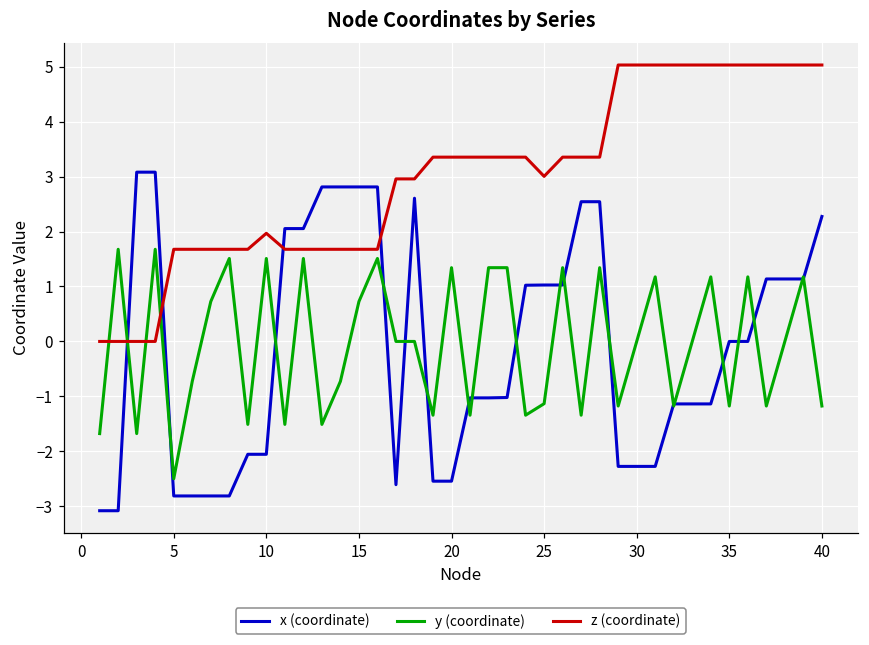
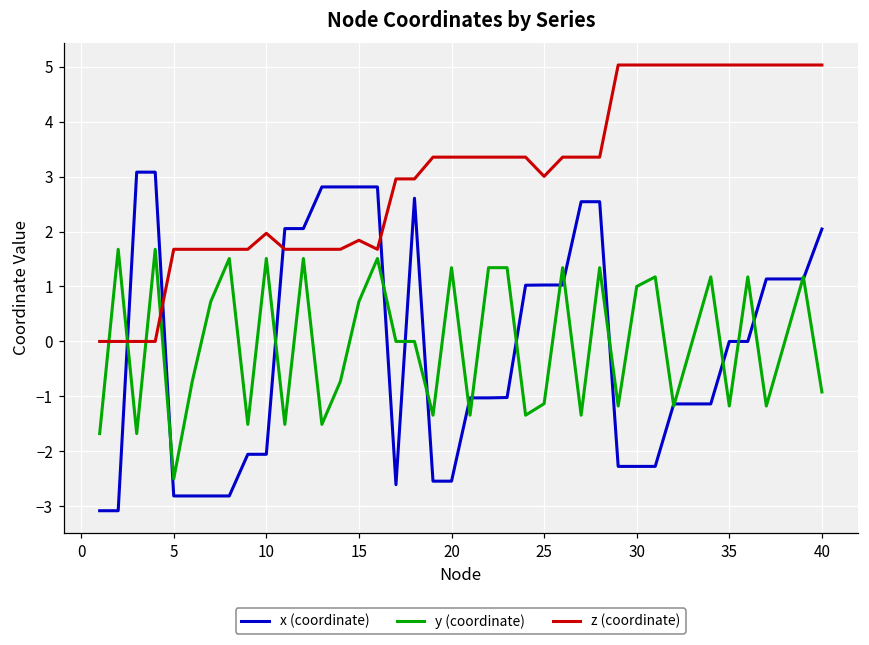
  {
    "x (coordinate)": {
      "5": -2.8,
      "10": -2.1,
      "15": 2.8,
      "20": -2.5,
      "25": 1.0,
      "30": -2.3,
      "35": 0.0,
-     "40": 2.3
+     "40": 2.0
    },
    "y (coordinate)": {
      "5": -2.5,
      "10": 1.5,
      "15": 0.7,
      "20": 1.3,
      "25": -1.1,
-     "30": 0,
+     "30": 1,
      "35": -1.2,
-     "40": -1.2
+     "40": -0.9
    },
    "z (coordinate)": {
      "5": 1.7,
      "10": 2.0,
-     "15": 1.7,
+     "15": 1.8,
      "20": 3.4,
      "25": 3.0,
      "30": 5.0,
      "35": 5.0,
      "40": 5.0
    }
  }
